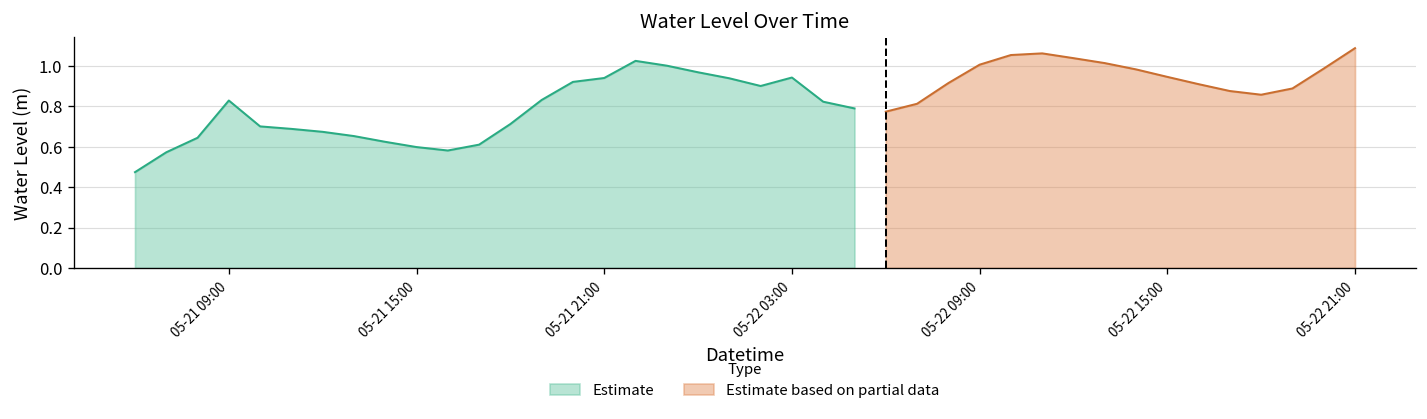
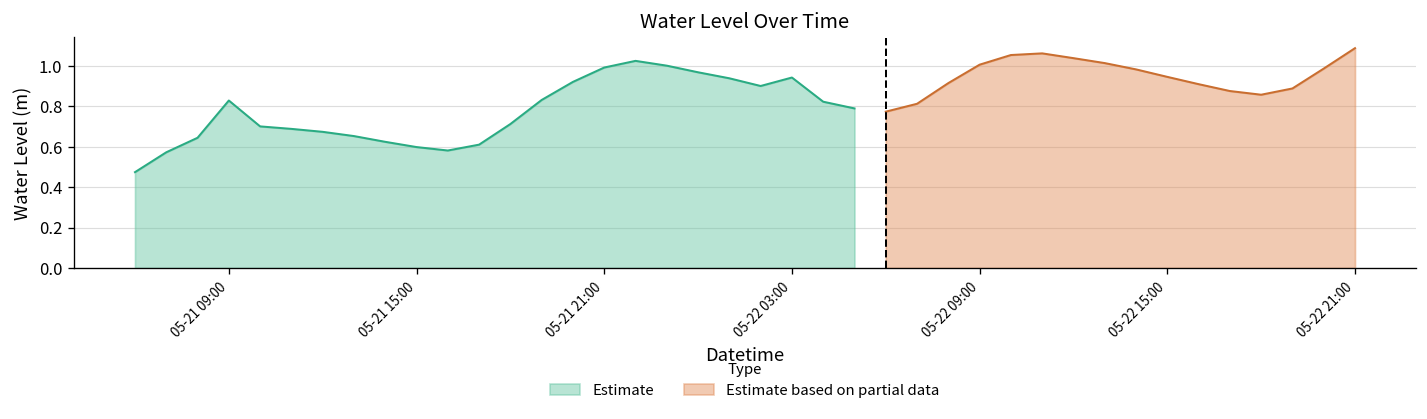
  {
    "Estimate": {
      "05-21 09:00": 0.83,
      "05-21 15:00": 0.60,
-     "05-21 21:00": 0.94,
+     "05-21 21:00": 0.99,
      "05-22 03:00": 0.94
    },
    "Estimate based on partial data": {
      "05-22 09:00": 1.01,
      "05-22 15:00": 0.94,
      "05-22 21:00": 1.09
    }
  }
